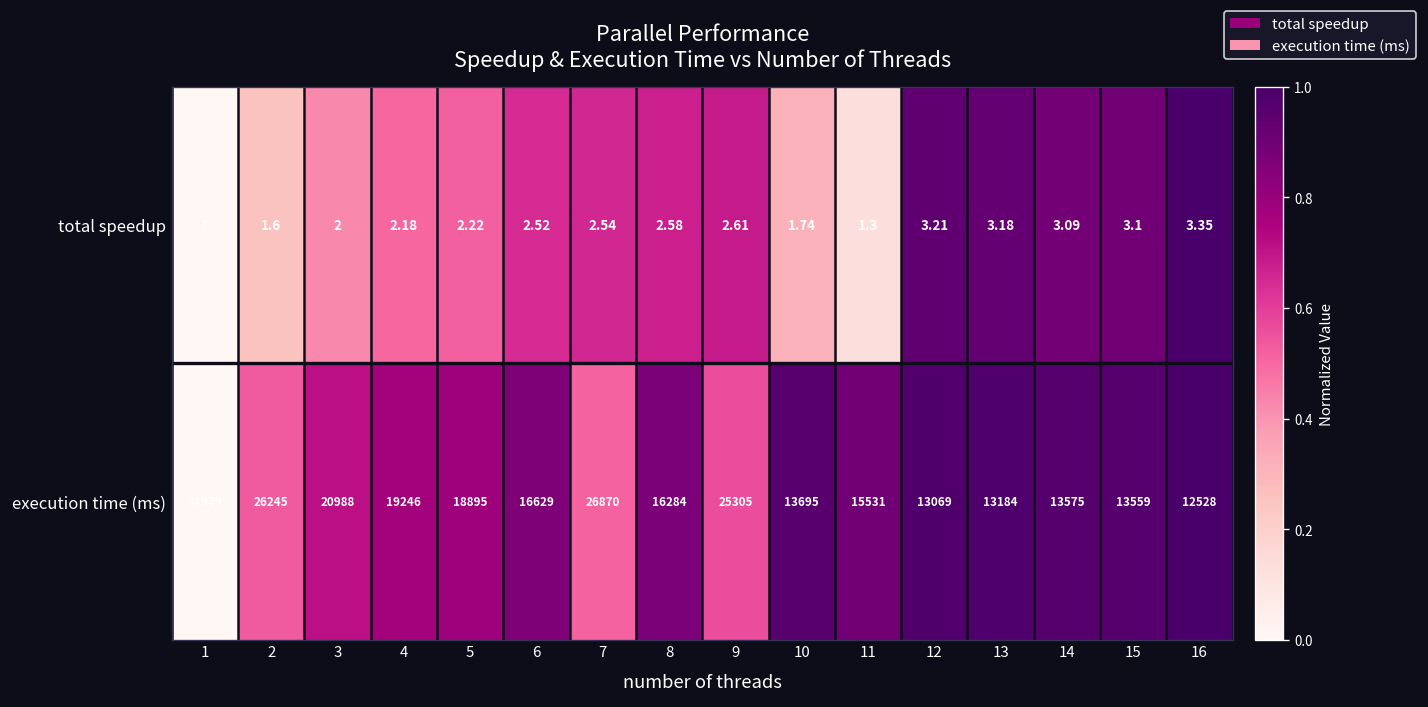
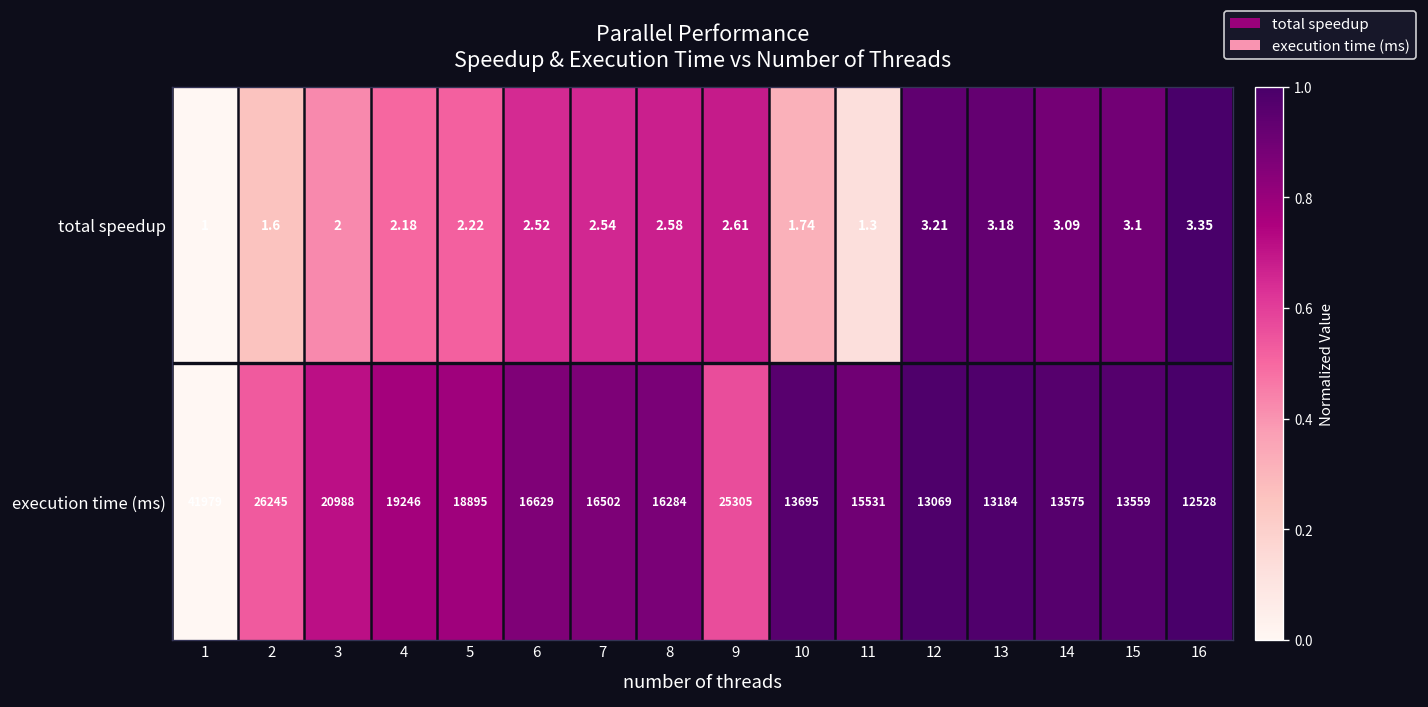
  {
    "total speedup": {
      "2": 1.6,
      "3": 2,
      "4": 2.18,
      "5": 2.22,
      "6": 2.52,
      "7": 2.54,
      "8": 2.58,
      "9": 2.61,
      "10": 1.74,
      "12": 3.21,
      "13": 3.18,
      "14": 3.09,
      "15": 3.1,
      "16": 3.35
    },
    "execution time (ms)": {
      "2": 26245,
      "3": 20988,
      "4": 19246,
      "5": 18895,
      "6": 16629,
-     "7": 26870,
+     "7": 16502,
      "8": 16284,
      "9": 25305,
      "10": 13695,
      "11": 15531,
      "12": 13069,
      "13": 13184,
      "14": 13575,
      "15": 13559,
      "16": 12528
    }
  }
